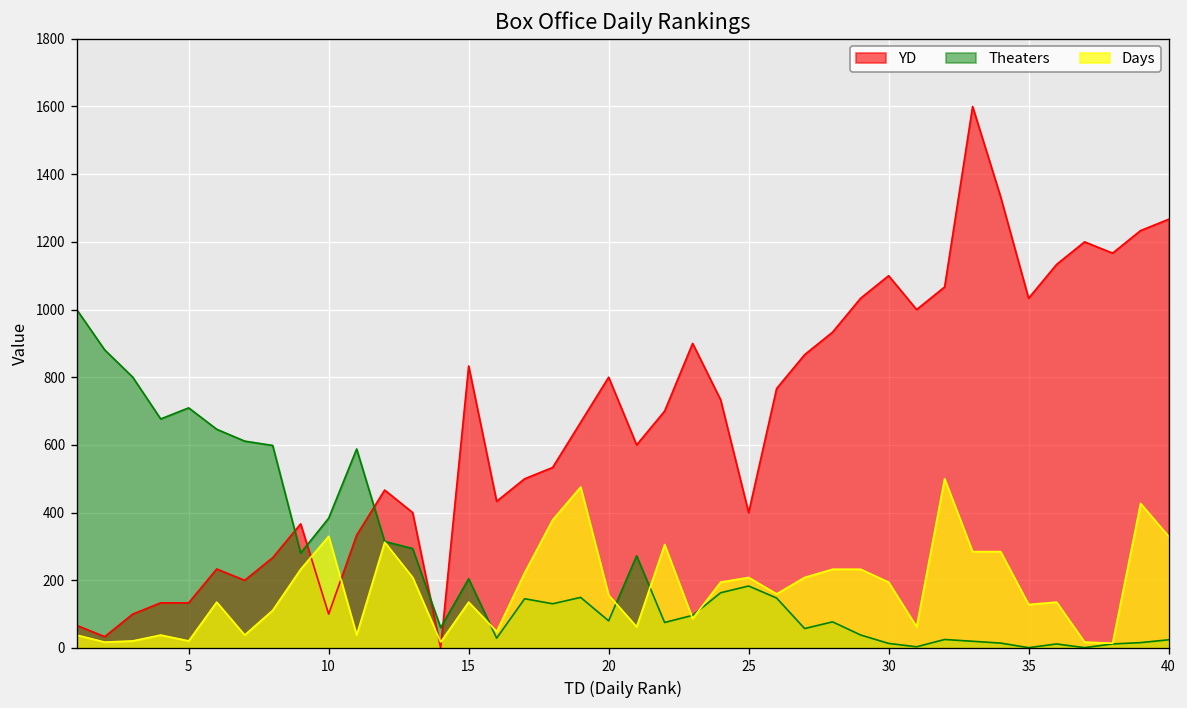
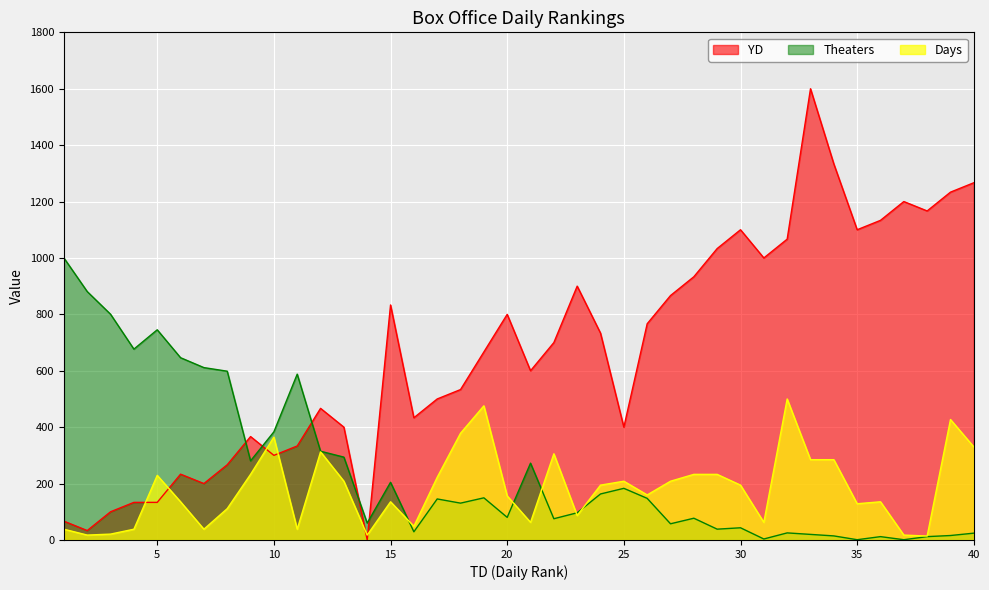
  {
    "YD": {
      "5": 130,
-     "10": 100,
+     "10": 300,
      "15": 830,
      "20": 800,
      "25": 400,
      "30": 1100,
-     "35": 1030,
+     "35": 1100,
      "40": 1270
    },
    "Theaters": {
-     "5": 710,
+     "5": 750,
      "10": 380,
      "15": 200,
      "20": 80,
      "25": 180,
-     "30": 10,
+     "30": 40,
      "35": 0,
      "40": 20
    },
    "Days": {
-     "5": 20,
-     "10": 330,
+     "5": 230,
+     "10": 360,
      "15": 140,
      "20": 160,
      "25": 210,
      "30": 190,
      "35": 130,
      "40": 330
    }
  }
